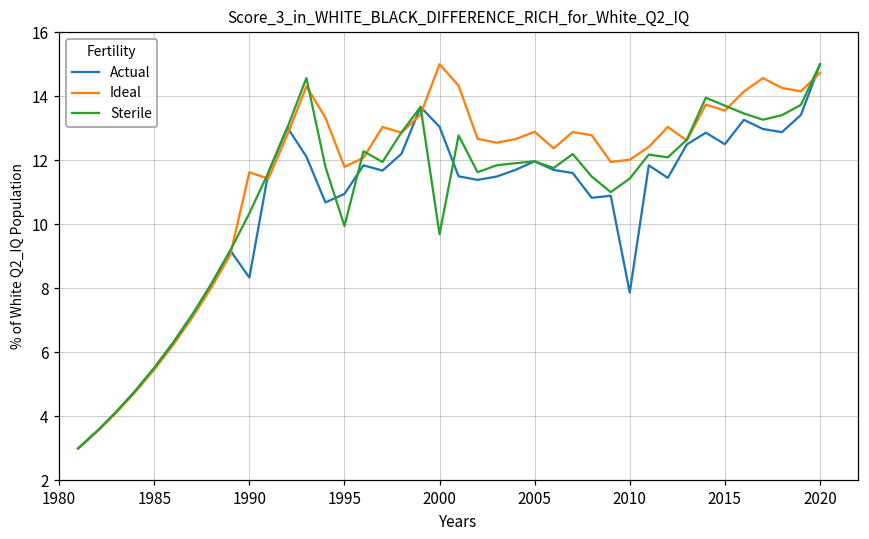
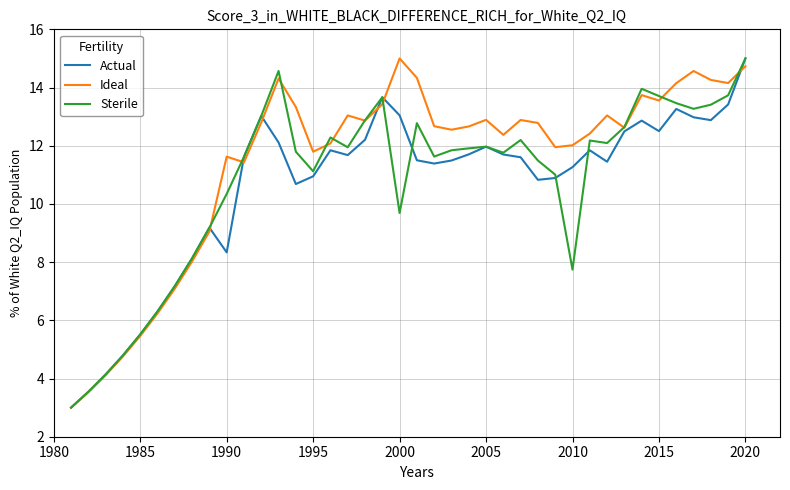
  {
    "Actual": {
      "1990": 8.3,
      "1995": 10.9,
      "2000": 13.0,
-     "2010": 7.9,
+     "2010": 11.3,
      "2015": 12.5
    },
    "Ideal": {
      "1990": 11.6,
      "1995": 11.8,
      "2000": 15.0,
      "2005": 12.9,
      "2010": 12.0,
      "2015": 13.6,
      "2020": 14.7
    },
    "Sterile": {
      "1990": 10.3,
-     "1995": 9.9,
+     "1995": 11.1,
      "2000": 9.7,
-     "2010": 11.4,
+     "2010": 7.7,
      "2015": 13.7
    }
  }
